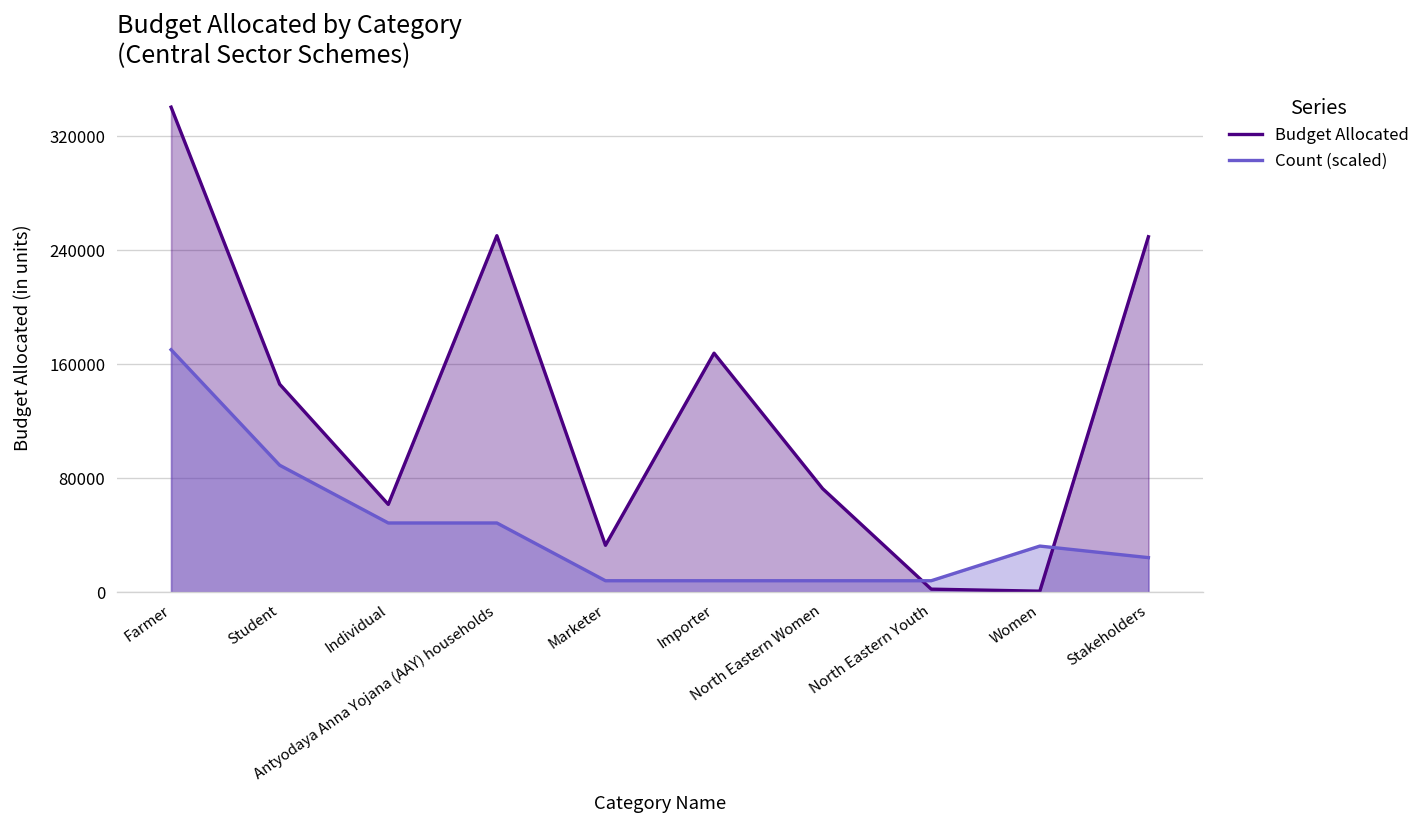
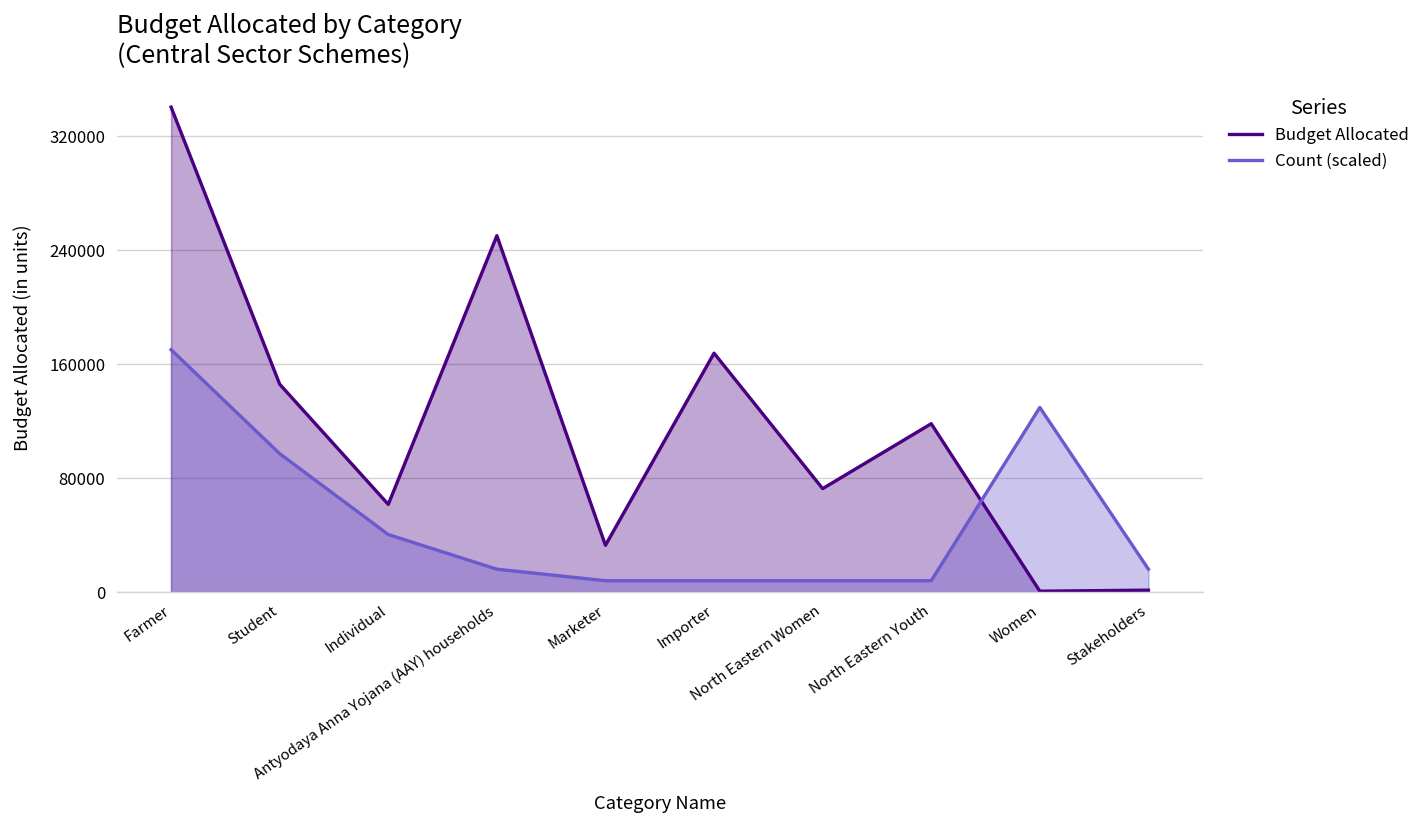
  {
    "Budget Allocated": {
      "Farmer": 340000,
      "Student": 146000,
      "Individual": 62000,
      "Antyodaya Anna Yojana (AAY) households": 250000,
      "Marketer": 33000,
      "Importer": 168000,
      "North Eastern Women": 73000,
-     "North Eastern Youth": 2000,
+     "North Eastern Youth": 118000,
      "Women": 1000,
-     "Stakeholders": 249000
+     "Stakeholders": 1000
    },
    "Count (scaled)": {
      "Farmer": 170000,
-     "Student": 89000,
-     "Individual": 49000,
-     "Antyodaya Anna Yojana (AAY) households": 49000,
+     "Student": 97000,
+     "Individual": 41000,
+     "Antyodaya Anna Yojana (AAY) households": 16000,
      "Marketer": 8000,
      "Importer": 8000,
      "North Eastern Women": 8000,
      "North Eastern Youth": 8000,
-     "Women": 32000,
-     "Stakeholders": 24000
+     "Women": 130000,
+     "Stakeholders": 16000
    }
  }
